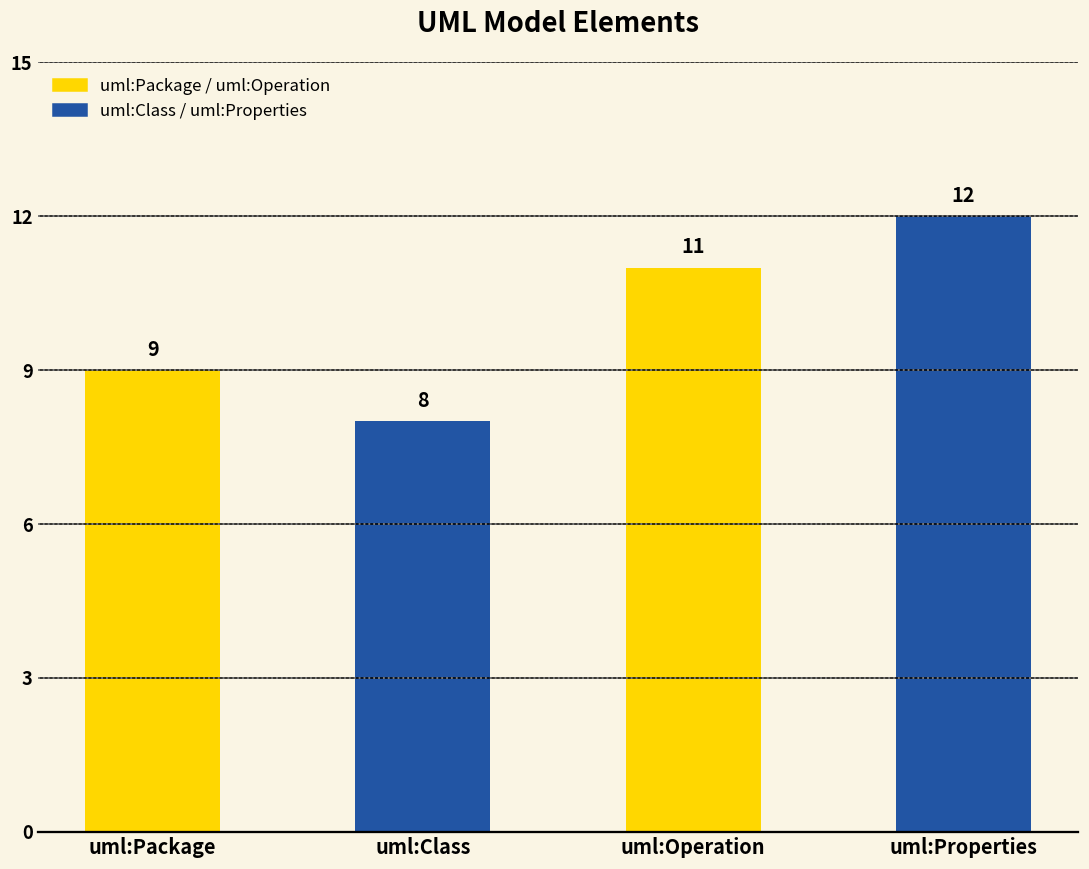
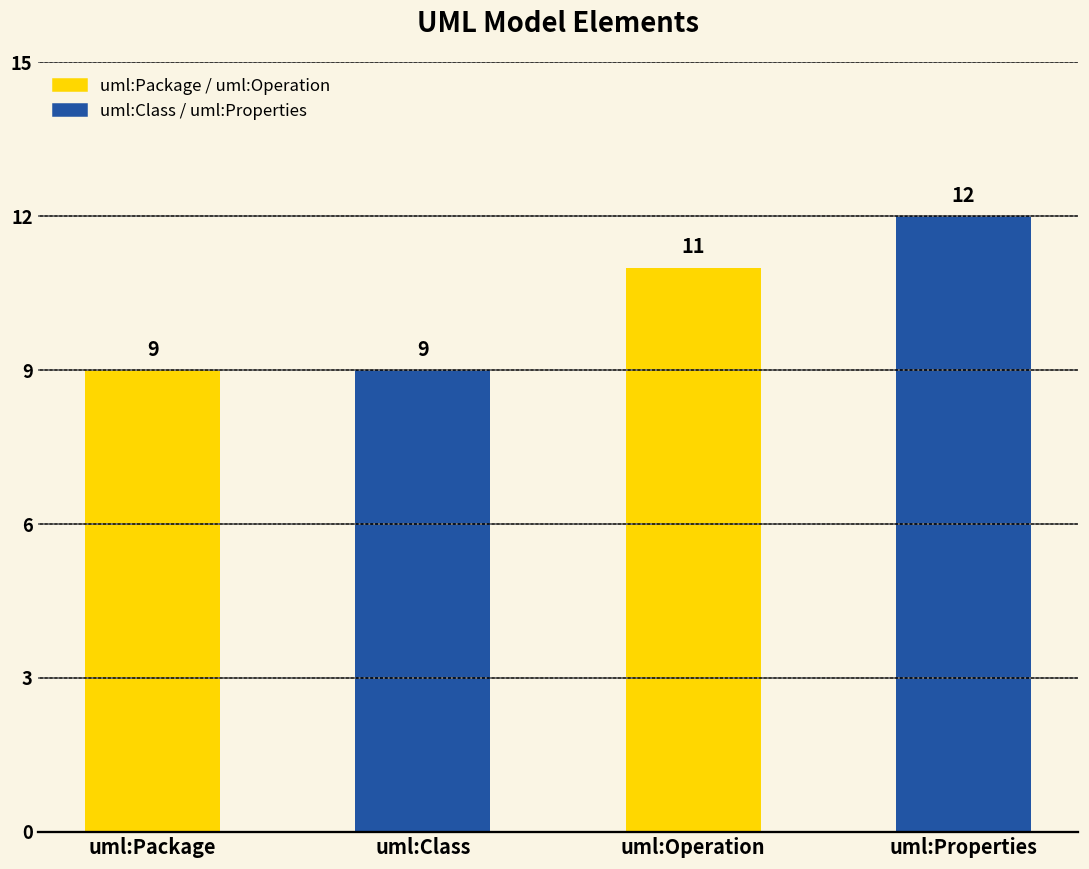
  {
    "uml:Package": 9,
-   "uml:Class": 8,
+   "uml:Class": 9,
    "uml:Operation": 11,
    "uml:Properties": 12
  }
